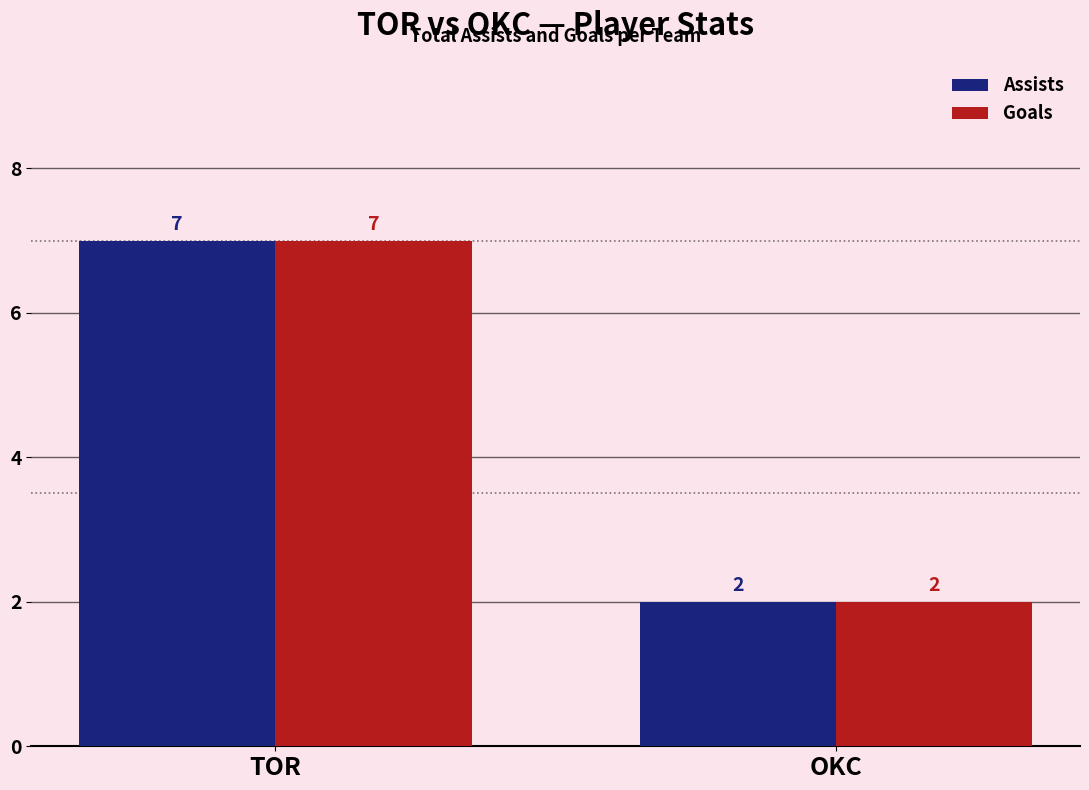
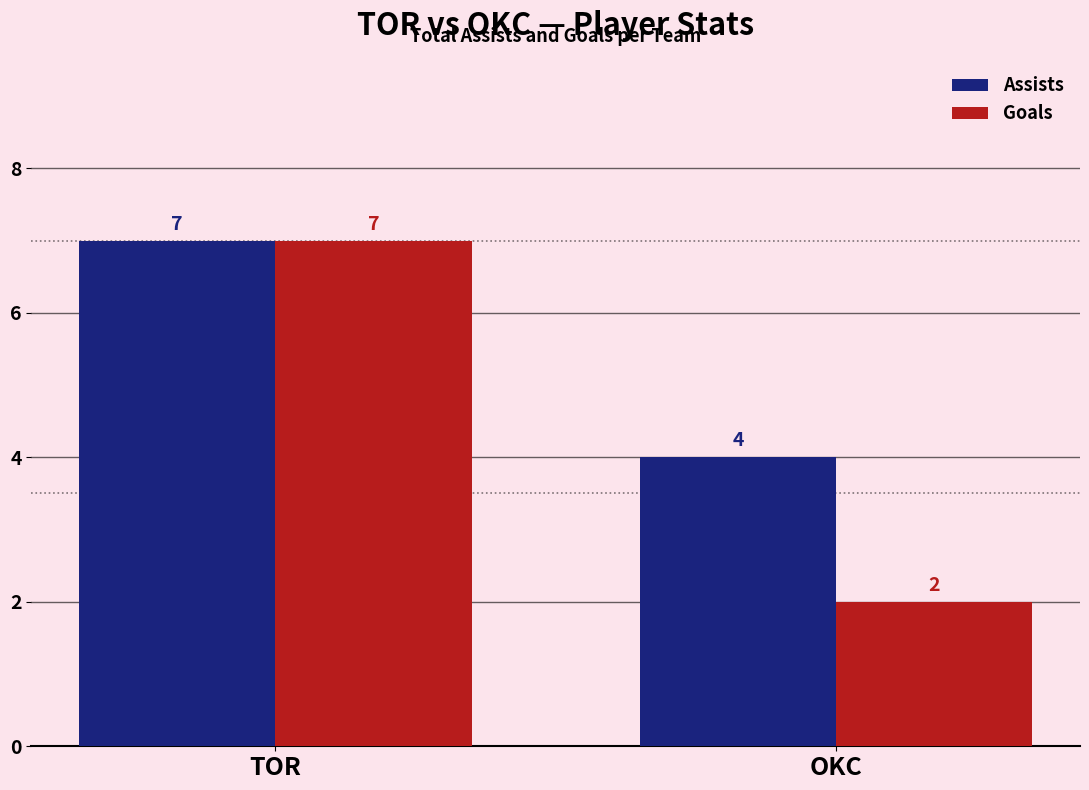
  {
    "Assists": {
      "TOR": 7,
-     "OKC": 2
+     "OKC": 4
    },
    "Goals": {
      "TOR": 7,
      "OKC": 2
    }
  }
